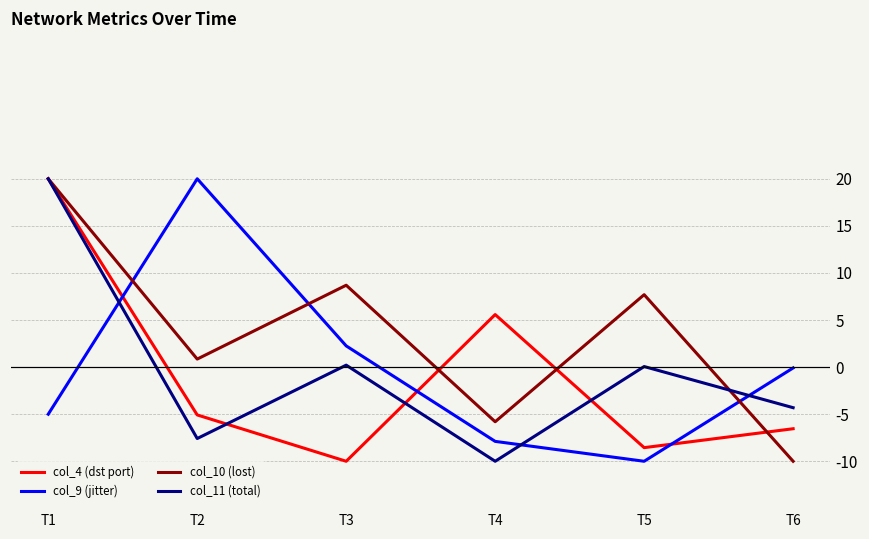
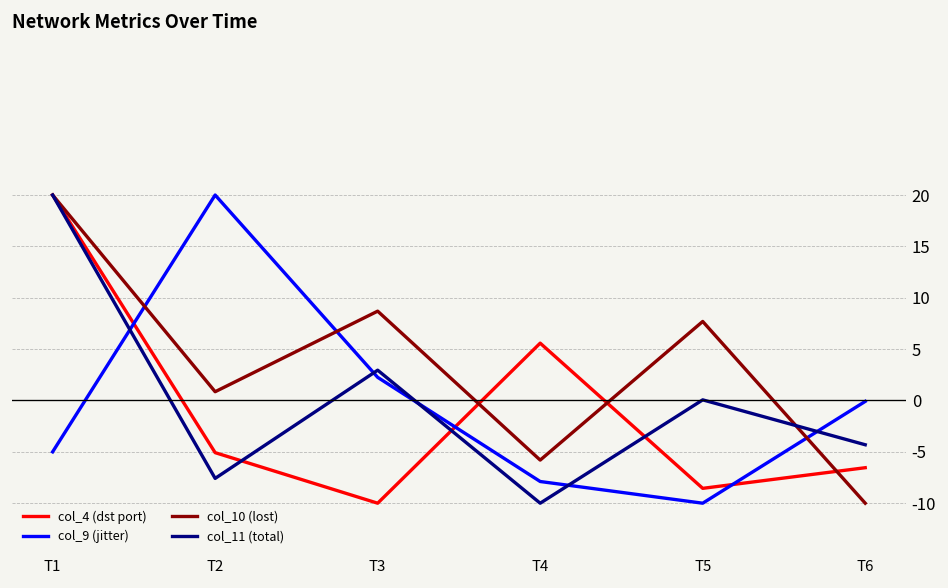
  {
    "col_4 (dst port)": {
      "T2": -5,
      "T3": -10,
      "T4": 6,
      "T5": -9,
      "T6": -7
    },
    "col_9 (jitter)": {
      "T1": -5,
      "T2": 20,
      "T3": 2,
      "T4": -8,
      "T5": -10,
      "T6": 0
    },
    "col_10 (lost)": {
      "T2": 1,
      "T3": 9,
      "T4": -6,
      "T5": 8,
      "T6": -10
    },
    "col_11 (total)": {
      "T2": -8,
-     "T3": 0,
+     "T3": 3,
      "T4": -10,
      "T5": 0,
      "T6": -4
    }
  }
